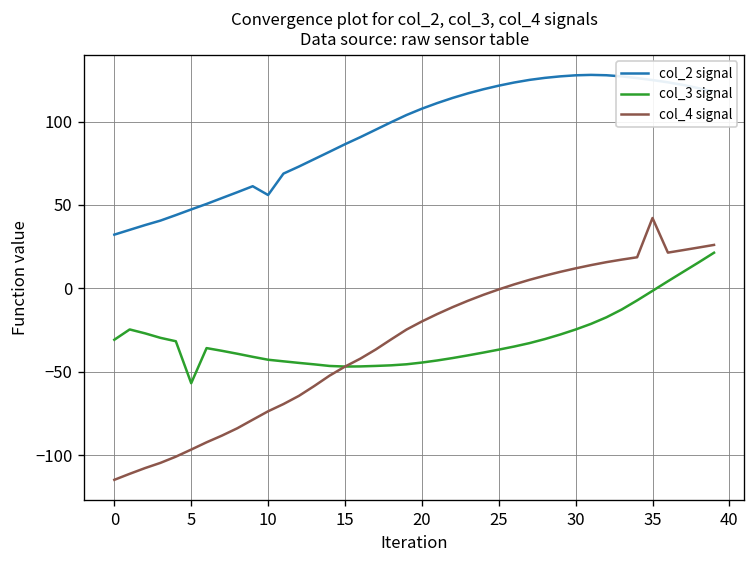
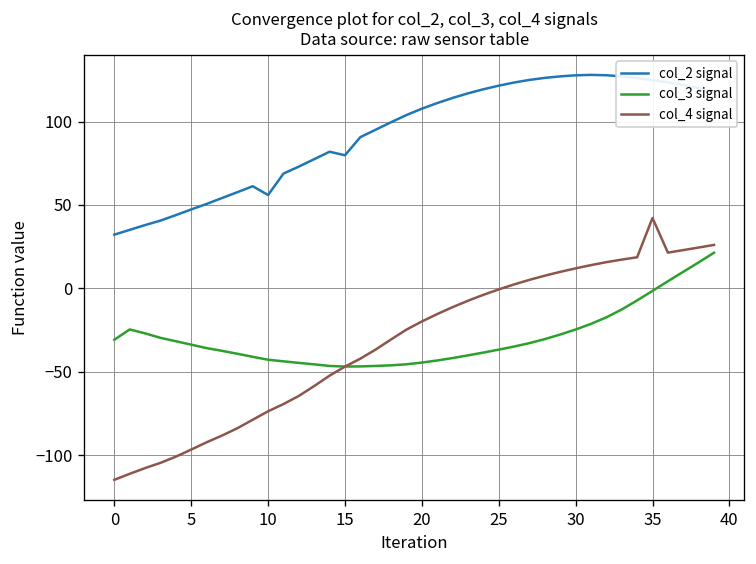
  {
    "col_2 signal": {
      "0": 32,
      "5": 47,
      "10": 56,
-     "15": 86,
+     "15": 80,
      "20": 108,
      "25": 122,
      "30": 128
    },
    "col_3 signal": {
      "0": -31,
-     "5": -57,
+     "5": -34,
      "10": -43,
      "20": -45,
      "25": -37,
      "30": -25,
      "35": -2
    },
    "col_4 signal": {
      "0": -115,
      "5": -97,
      "10": -74,
      "20": -20,
      "25": -1,
      "30": 12,
      "35": 42
    }
  }
